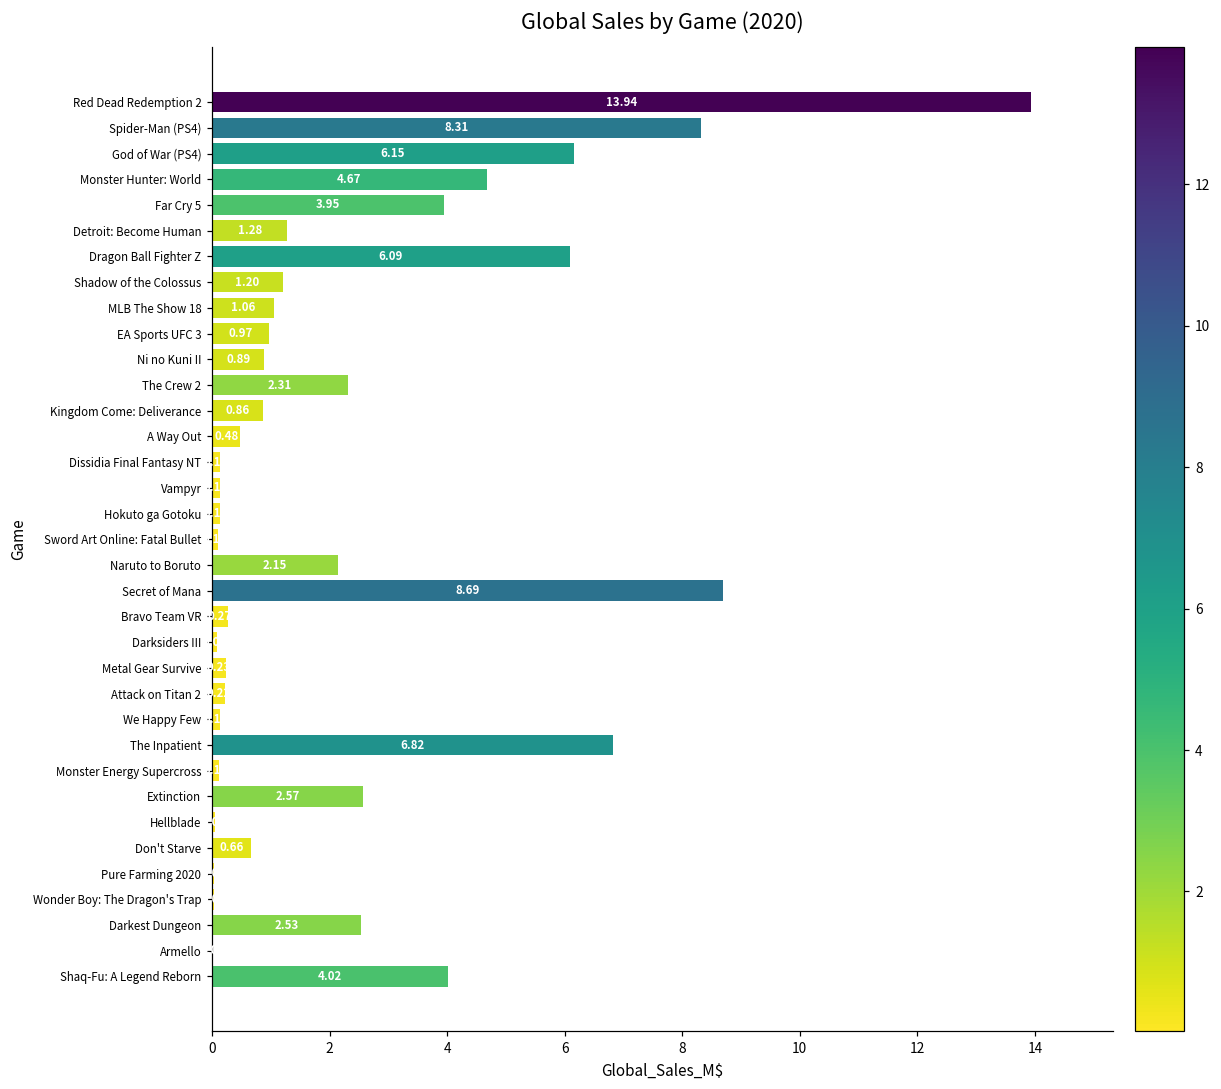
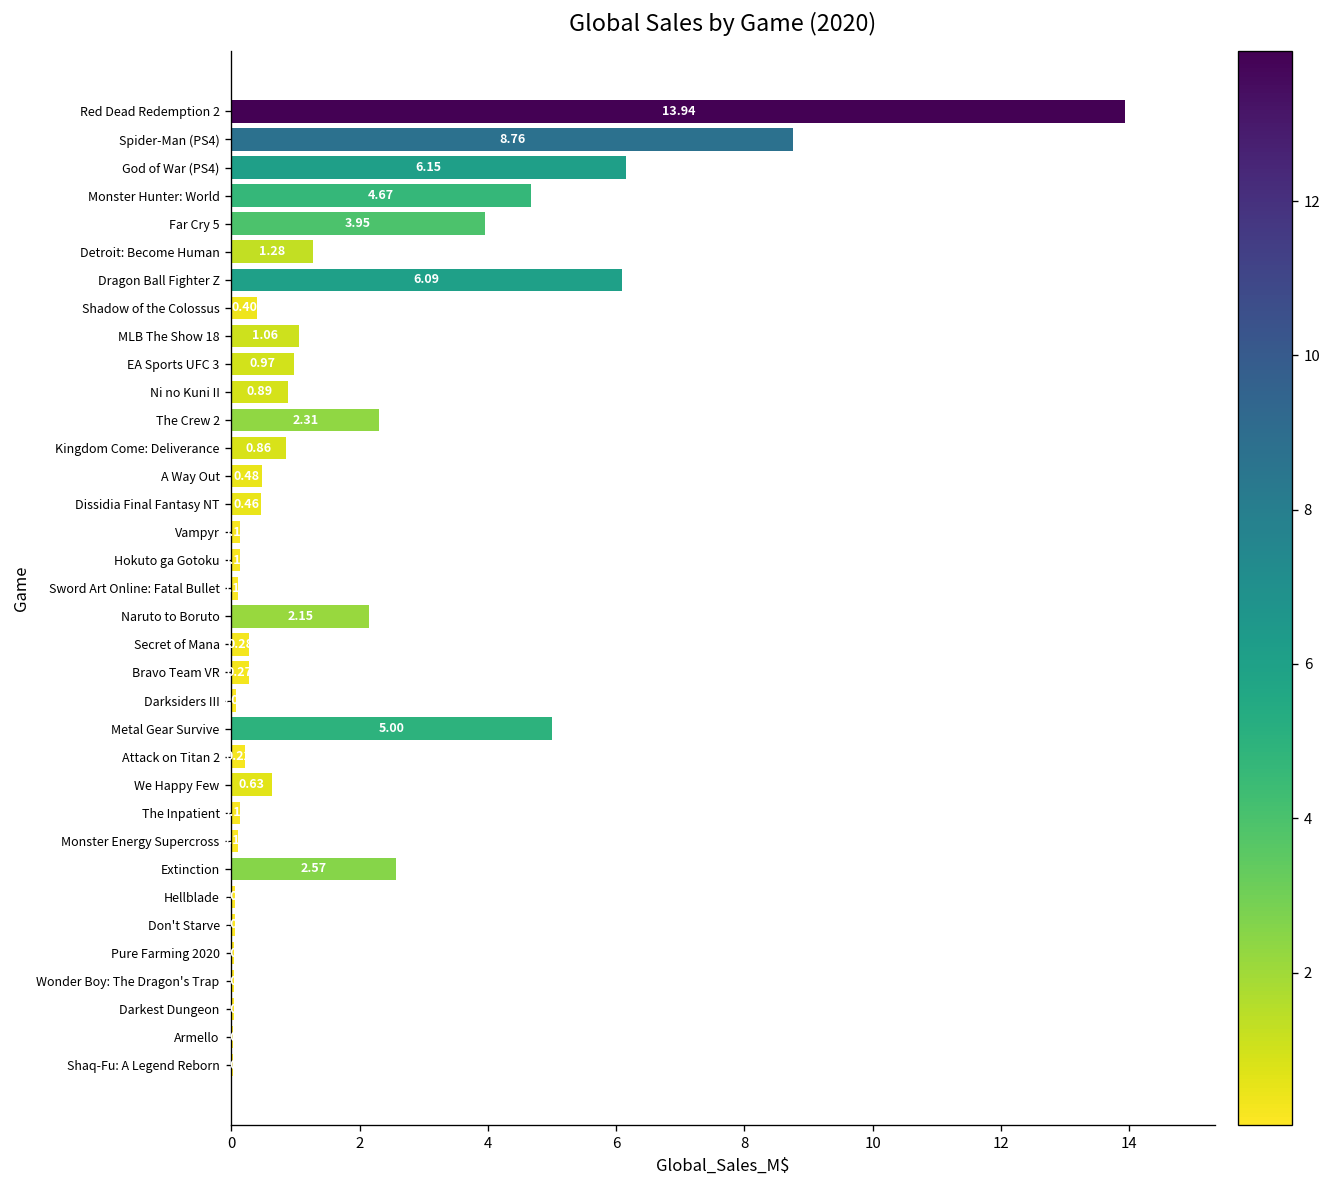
  {
    "Red Dead Redemption 2": 13.94,
-   "Spider-Man (PS4)": 8.31,
+   "Spider-Man (PS4)": 8.76,
    "God of War (PS4)": 6.15,
    "Monster Hunter: World": 4.67,
    "Far Cry 5": 3.95,
    "Detroit: Become Human": 1.28,
    "Dragon Ball Fighter Z": 6.09,
-   "Shadow of the Colossus": 1.20,
+   "Shadow of the Colossus": 0.40,
    "MLB The Show 18": 1.06,
    "EA Sports UFC 3": 0.97,
    "Ni no Kuni II": 0.89,
    "The Crew 2": 2.31,
    "Kingdom Come: Deliverance": 0.86,
    "A Way Out": 0.48,
-   "Dissidia Final Fantasy NT": 0.1,
+   "Dissidia Final Fantasy NT": 0.5,
    "Naruto to Boruto": 2.15,
-   "Secret of Mana": 8.69,
+   "Secret of Mana": 0.28,
    "Bravo Team VR": 0.27,
-   "Metal Gear Survive": 0.23,
+   "Metal Gear Survive": 5.00,
    "Attack on Titan 2": 0.22,
-   "We Happy Few": 0.1,
-   "The Inpatient": 6.8,
+   "We Happy Few": 0.6,
+   "The Inpatient": 0.1,
    "Extinction": 2.57,
-   "Don't Starve": 0.7,
-   "Darkest Dungeon": 2.5,
-   "Shaq-Fu: A Legend Reborn": 4.0
+   "Don't Starve": 0.1,
+   "Darkest Dungeon": 0.0,
+   "Shaq-Fu: A Legend Reborn": 0.0
  }
